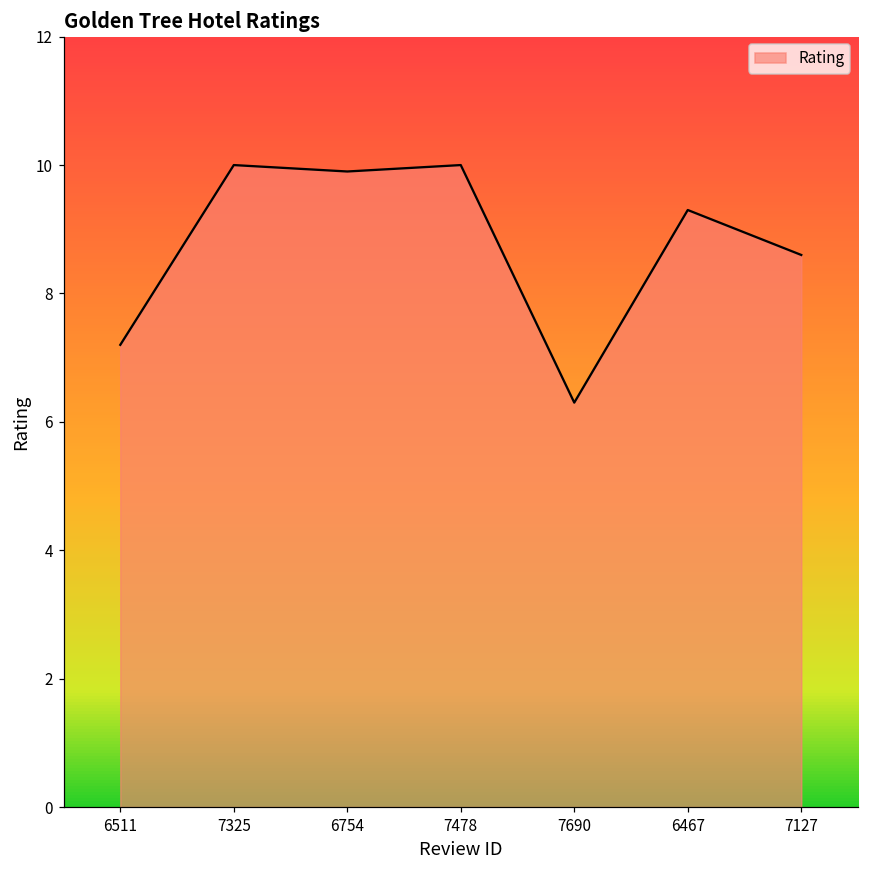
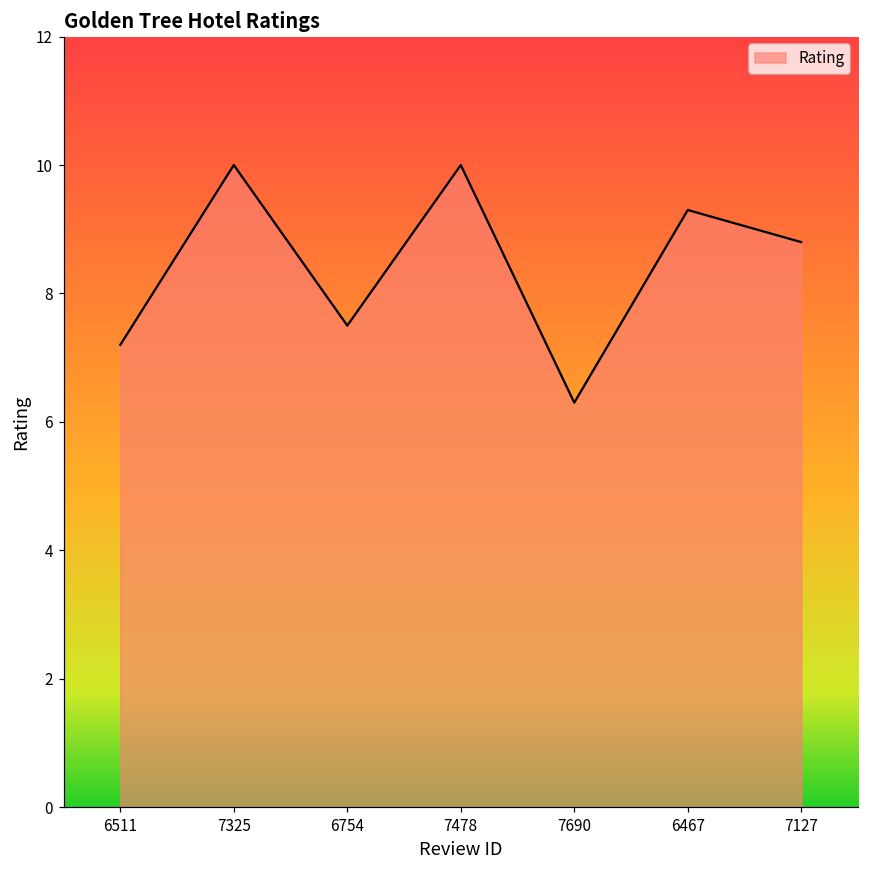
  {
    "6511": 7.2,
    "7325": 10.0,
-   "6754": 9.9,
+   "6754": 7.5,
    "7478": 10.0,
    "7690": 6.3,
    "6467": 9.3,
-   "7127": 8.6
+   "7127": 8.8
  }
